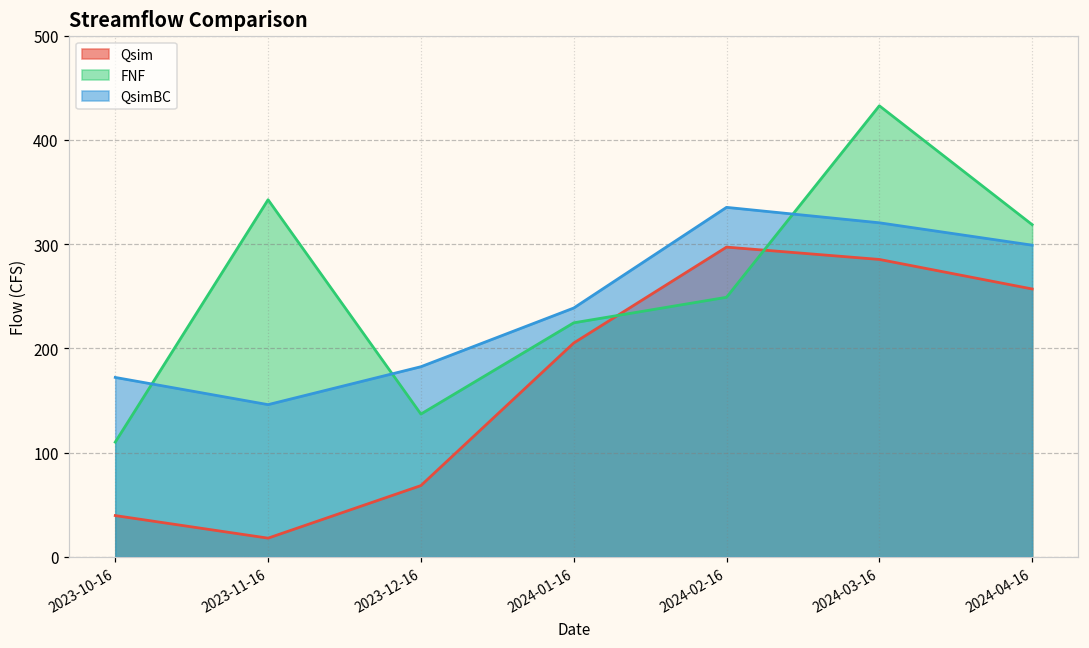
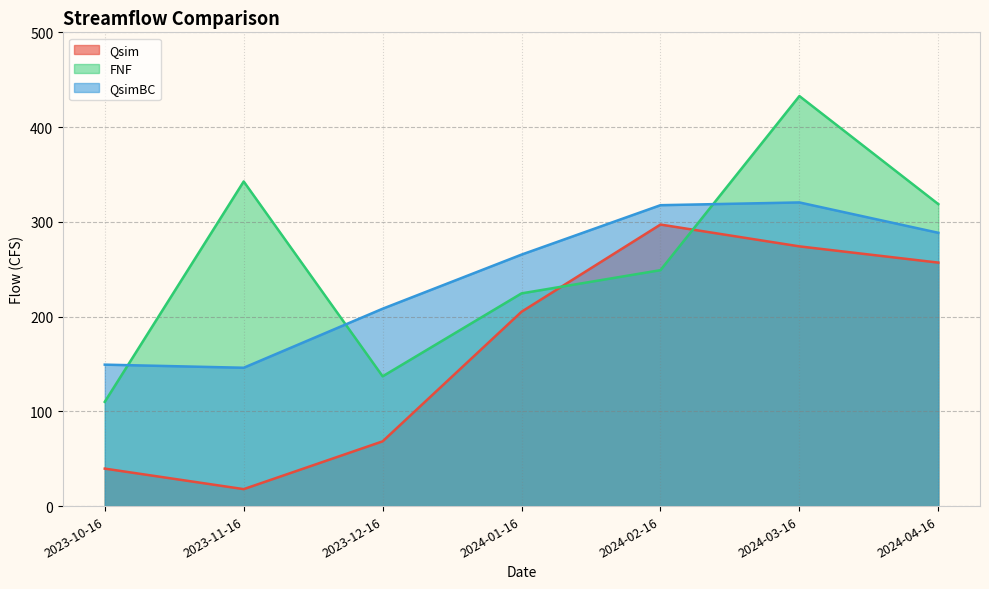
  {
    "Qsim": {
      "2023-10-16": 40,
      "2023-11-16": 20,
      "2023-12-16": 70,
      "2024-01-16": 210,
      "2024-02-16": 300,
-     "2024-03-16": 290,
+     "2024-03-16": 270,
      "2024-04-16": 260
    },
    "FNF": {
      "2023-10-16": 110,
      "2023-11-16": 340,
      "2023-12-16": 140,
      "2024-01-16": 220,
      "2024-02-16": 250,
      "2024-03-16": 430,
      "2024-04-16": 320
    },
    "QsimBC": {
-     "2023-10-16": 170,
+     "2023-10-16": 150,
      "2023-11-16": 150,
-     "2023-12-16": 180,
-     "2024-01-16": 240,
-     "2024-02-16": 340,
+     "2023-12-16": 210,
+     "2024-01-16": 270,
+     "2024-02-16": 320,
      "2024-03-16": 320,
-     "2024-04-16": 300
+     "2024-04-16": 290
    }
  }
